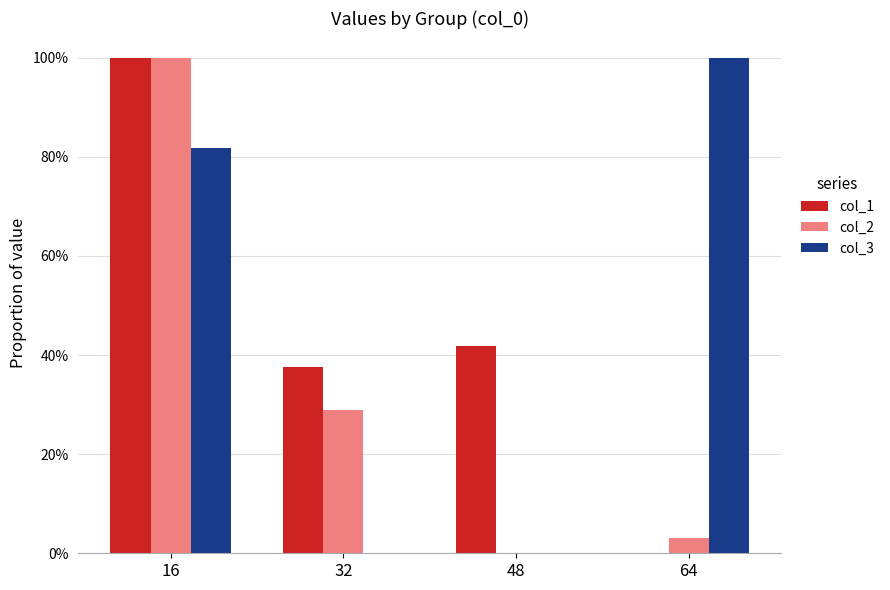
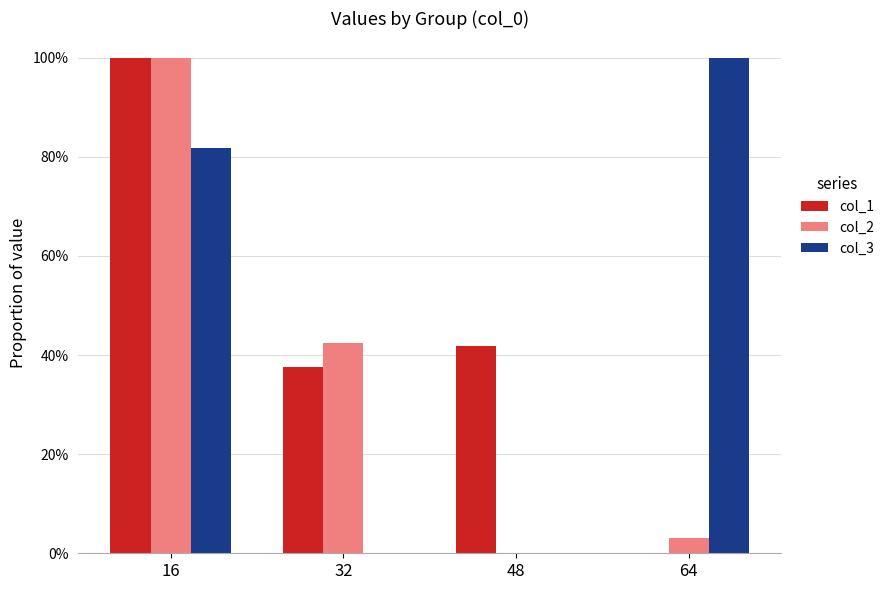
  {
    "col_1": {
      "16": "100%",
      "32": "38%",
      "48": "42%",
      "64": "0%"
    },
    "col_2": {
      "16": "100%",
-     "32": "29%",
+     "32": "42%",
      "48": "0%",
      "64": "3%"
    },
    "col_3": {
      "16": "82%",
      "32": "0%",
      "48": "0%",
      "64": "100%"
    }
  }
